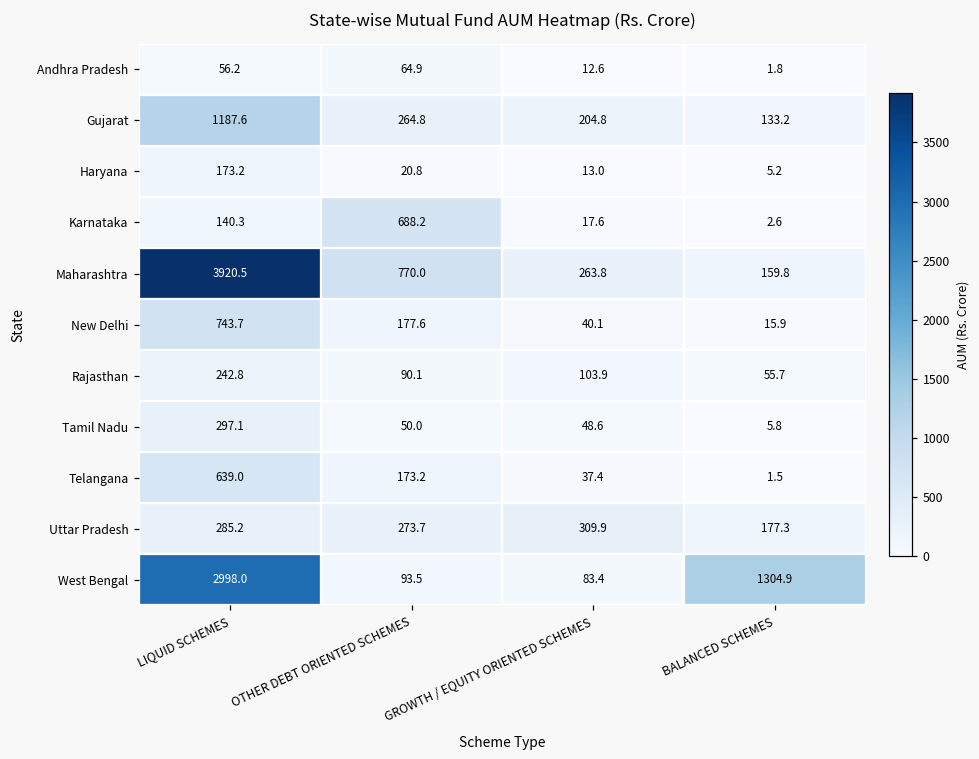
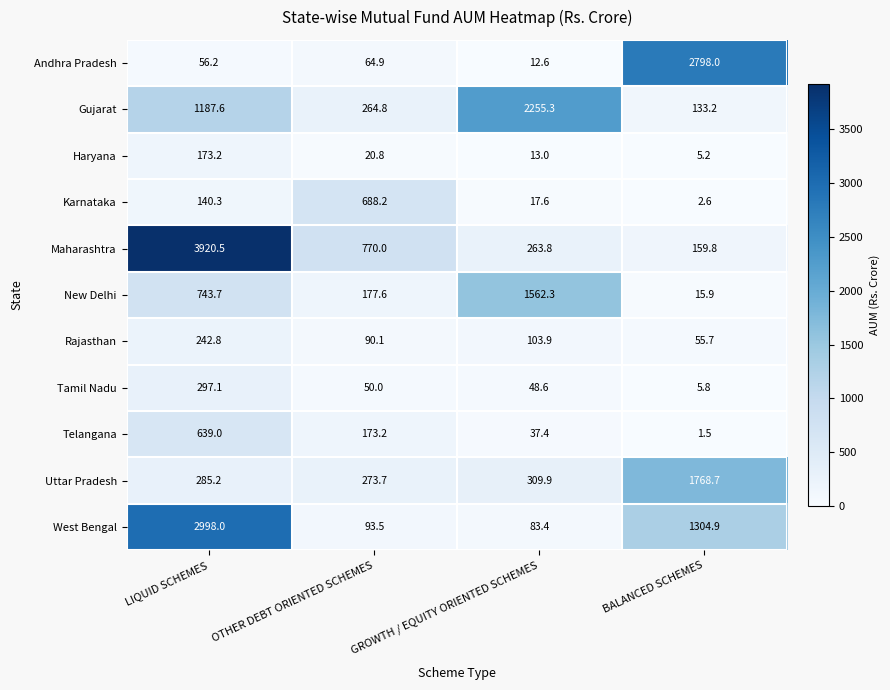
  {
    "Andhra Pradesh": {
      "LIQUID SCHEMES": 56.2,
      "OTHER DEBT ORIENTED SCHEMES": 64.9,
      "GROWTH / EQUITY ORIENTED SCHEMES": 12.6,
-     "BALANCED SCHEMES": 1.8
+     "BALANCED SCHEMES": 2798.0
    },
    "Gujarat": {
      "LIQUID SCHEMES": 1187.6,
      "OTHER DEBT ORIENTED SCHEMES": 264.8,
-     "GROWTH / EQUITY ORIENTED SCHEMES": 204.8,
+     "GROWTH / EQUITY ORIENTED SCHEMES": 2255.3,
      "BALANCED SCHEMES": 133.2
    },
    "Haryana": {
      "LIQUID SCHEMES": 173.2,
      "OTHER DEBT ORIENTED SCHEMES": 20.8,
      "GROWTH / EQUITY ORIENTED SCHEMES": 13.0,
      "BALANCED SCHEMES": 5.2
    },
    "Karnataka": {
      "LIQUID SCHEMES": 140.3,
      "OTHER DEBT ORIENTED SCHEMES": 688.2,
      "GROWTH / EQUITY ORIENTED SCHEMES": 17.6,
      "BALANCED SCHEMES": 2.6
    },
    "Maharashtra": {
      "LIQUID SCHEMES": 3920.5,
      "OTHER DEBT ORIENTED SCHEMES": 770.0,
      "GROWTH / EQUITY ORIENTED SCHEMES": 263.8,
      "BALANCED SCHEMES": 159.8
    },
    "New Delhi": {
      "LIQUID SCHEMES": 743.7,
      "OTHER DEBT ORIENTED SCHEMES": 177.6,
-     "GROWTH / EQUITY ORIENTED SCHEMES": 40.1,
+     "GROWTH / EQUITY ORIENTED SCHEMES": 1562.3,
      "BALANCED SCHEMES": 15.9
    },
    "Rajasthan": {
      "LIQUID SCHEMES": 242.8,
      "OTHER DEBT ORIENTED SCHEMES": 90.1,
      "GROWTH / EQUITY ORIENTED SCHEMES": 103.9,
      "BALANCED SCHEMES": 55.7
    },
    "Tamil Nadu": {
      "LIQUID SCHEMES": 297.1,
      "OTHER DEBT ORIENTED SCHEMES": 50.0,
      "GROWTH / EQUITY ORIENTED SCHEMES": 48.6,
      "BALANCED SCHEMES": 5.8
    },
    "Telangana": {
      "LIQUID SCHEMES": 639.0,
      "OTHER DEBT ORIENTED SCHEMES": 173.2,
      "GROWTH / EQUITY ORIENTED SCHEMES": 37.4,
      "BALANCED SCHEMES": 1.5
    },
    "Uttar Pradesh": {
      "LIQUID SCHEMES": 285.2,
      "OTHER DEBT ORIENTED SCHEMES": 273.7,
      "GROWTH / EQUITY ORIENTED SCHEMES": 309.9,
-     "BALANCED SCHEMES": 177.3
+     "BALANCED SCHEMES": 1768.7
    },
    "West Bengal": {
      "LIQUID SCHEMES": 2998.0,
      "OTHER DEBT ORIENTED SCHEMES": 93.5,
      "GROWTH / EQUITY ORIENTED SCHEMES": 83.4,
      "BALANCED SCHEMES": 1304.9
    }
  }
